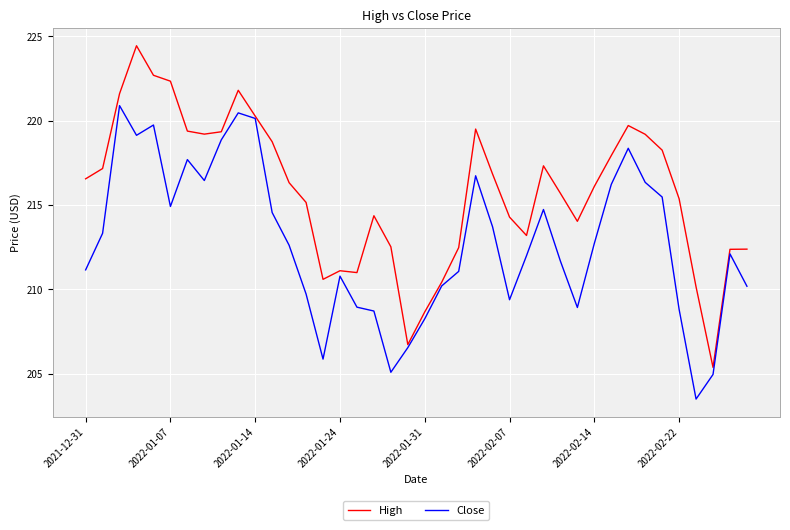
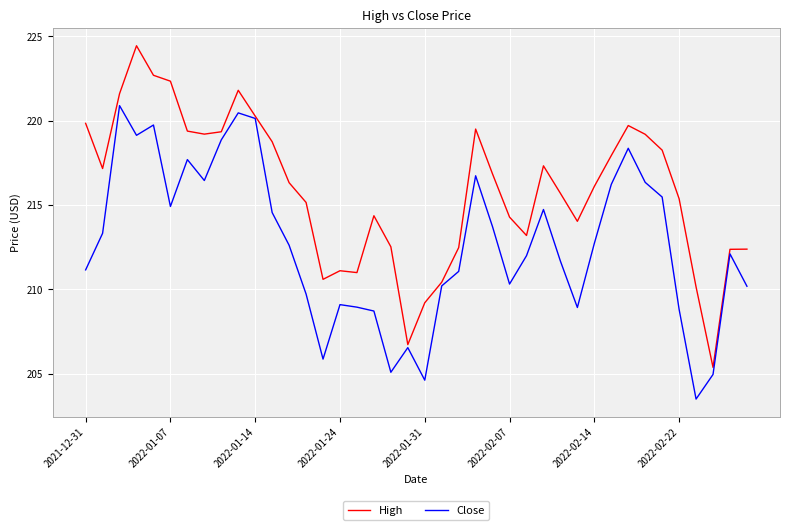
  {
    "High": {
-     "2021-12-31": 216.6,
+     "2021-12-31": 219.8,
      "2022-01-07": 222.3,
      "2022-01-24": 211.1,
-     "2022-01-31": 208.7,
+     "2022-01-31": 209.2,
      "2022-02-07": 214.3,
      "2022-02-14": 216.1,
      "2022-02-22": 215.4
    },
    "Close": {
      "2021-12-31": 211.2,
      "2022-01-07": 214.9,
-     "2022-01-24": 210.8,
-     "2022-01-31": 208.3,
-     "2022-02-07": 209.4,
+     "2022-01-24": 209.1,
+     "2022-01-31": 204.6,
+     "2022-02-07": 210.3,
      "2022-02-14": 212.7,
      "2022-02-22": 208.8
    }
  }
